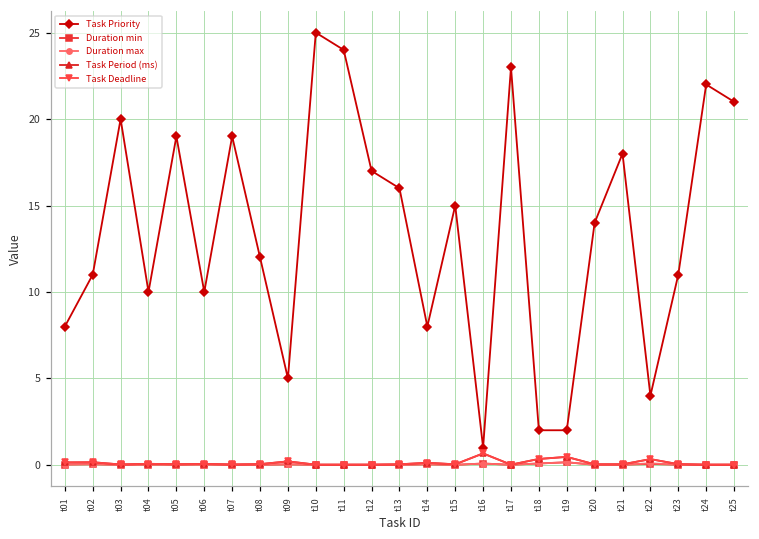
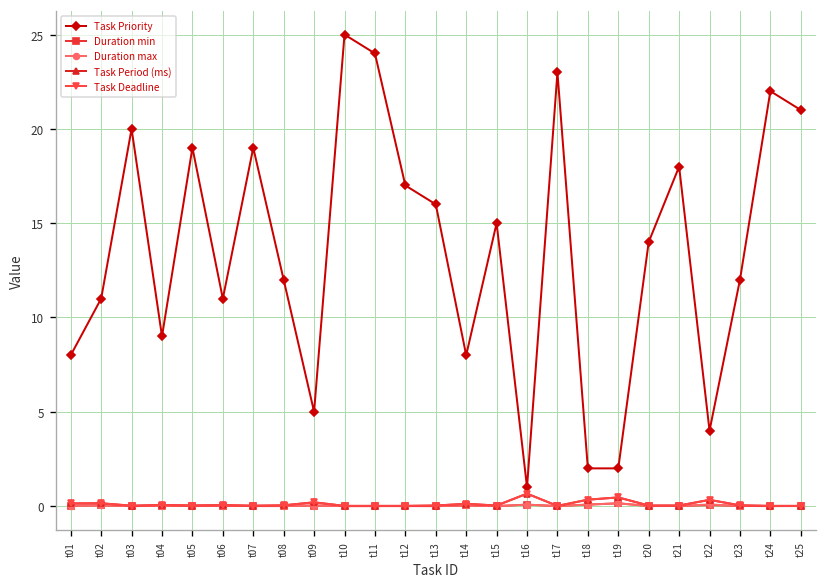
  {
    "Task Priority": {
      "t01": 8,
      "t02": 11,
      "t03": 20,
-     "t04": 10,
+     "t04": 9,
      "t05": 19,
-     "t06": 10,
+     "t06": 11,
      "t07": 19,
      "t08": 12,
      "t09": 5,
      "t10": 25,
      "t11": 24,
      "t12": 17,
      "t13": 16,
      "t14": 8,
      "t15": 15,
      "t16": 1,
      "t17": 23,
      "t18": 2,
      "t19": 2,
      "t20": 14,
      "t21": 18,
      "t22": 4,
-     "t23": 11,
+     "t23": 12,
      "t24": 22,
      "t25": 21
    }
  }
